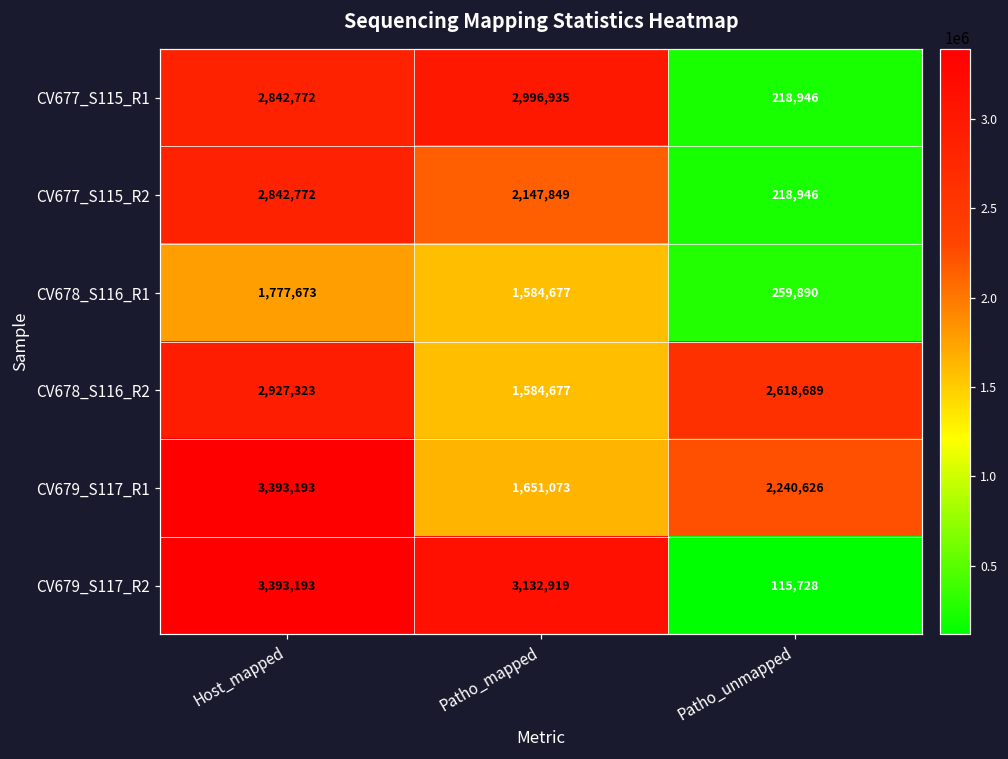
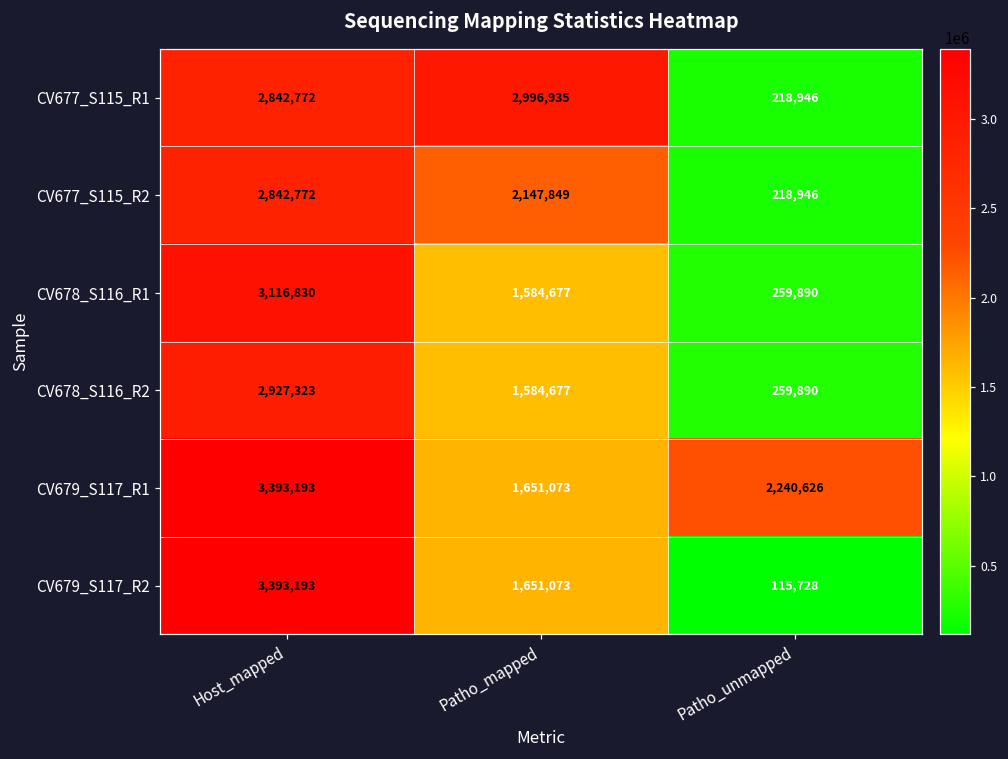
  {
    "CV677_S115_R1": {
      "Host_mapped": "2,842,772",
      "Patho_mapped": "2,996,935",
      "Patho_unmapped": "218,946"
    },
    "CV677_S115_R2": {
      "Host_mapped": "2,842,772",
      "Patho_mapped": "2,147,849",
      "Patho_unmapped": "218,946"
    },
    "CV678_S116_R1": {
-     "Host_mapped": "1,777,673",
+     "Host_mapped": "3,116,830",
      "Patho_mapped": "1,584,677",
      "Patho_unmapped": "259,890"
    },
    "CV678_S116_R2": {
      "Host_mapped": "2,927,323",
      "Patho_mapped": "1,584,677",
-     "Patho_unmapped": "2,618,689"
+     "Patho_unmapped": "259,890"
    },
    "CV679_S117_R1": {
      "Host_mapped": "3,393,193",
      "Patho_mapped": "1,651,073",
      "Patho_unmapped": "2,240,626"
    },
    "CV679_S117_R2": {
      "Host_mapped": "3,393,193",
-     "Patho_mapped": "3,132,919",
+     "Patho_mapped": "1,651,073",
      "Patho_unmapped": "115,728"
    }
  }
